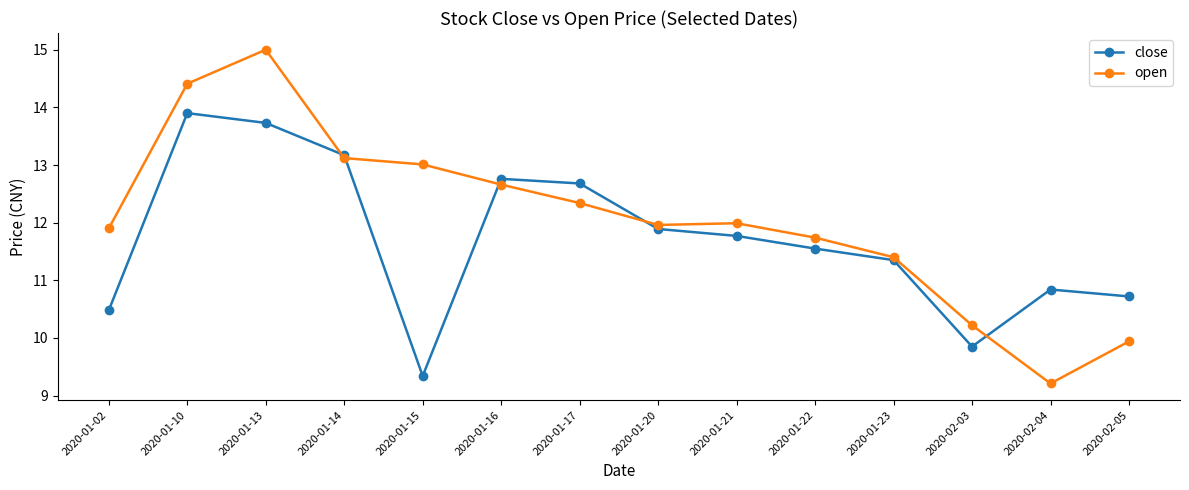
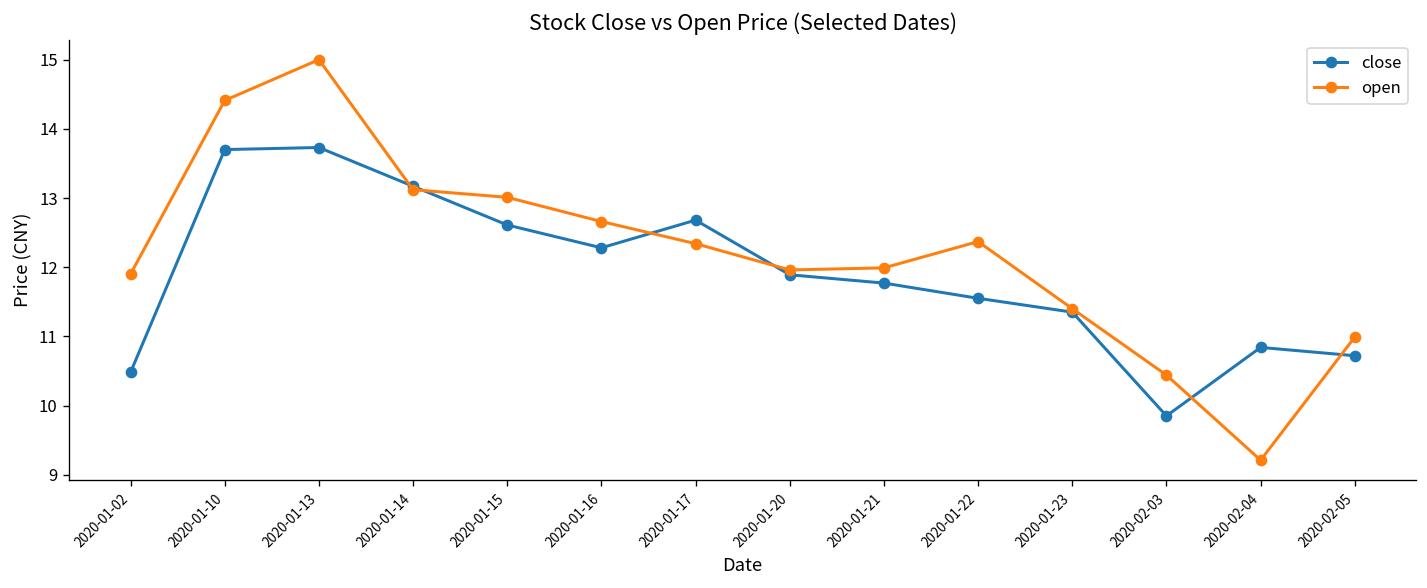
  {
    "close": {
      "2020-01-02": 10.5,
-     "2020-01-10": 13.9,
+     "2020-01-10": 13.7,
      "2020-01-13": 13.7,
      "2020-01-14": 13.2,
-     "2020-01-15": 9.3,
-     "2020-01-16": 12.8,
+     "2020-01-15": 12.6,
+     "2020-01-16": 12.3,
      "2020-01-17": 12.7,
      "2020-01-20": 11.9,
      "2020-01-21": 11.8,
      "2020-01-22": 11.6,
      "2020-01-23": 11.4,
      "2020-02-03": 9.9,
      "2020-02-04": 10.8,
      "2020-02-05": 10.7
    },
    "open": {
      "2020-01-02": 11.9,
      "2020-01-10": 14.4,
      "2020-01-13": 15.0,
      "2020-01-14": 13.1,
      "2020-01-15": 13.0,
      "2020-01-16": 12.7,
      "2020-01-17": 12.3,
      "2020-01-20": 12.0,
      "2020-01-21": 12.0,
-     "2020-01-22": 11.7,
+     "2020-01-22": 12.4,
      "2020-01-23": 11.4,
-     "2020-02-03": 10.2,
+     "2020-02-03": 10.4,
      "2020-02-04": 9.2,
-     "2020-02-05": 9.9
+     "2020-02-05": 11.0
    }
  }
